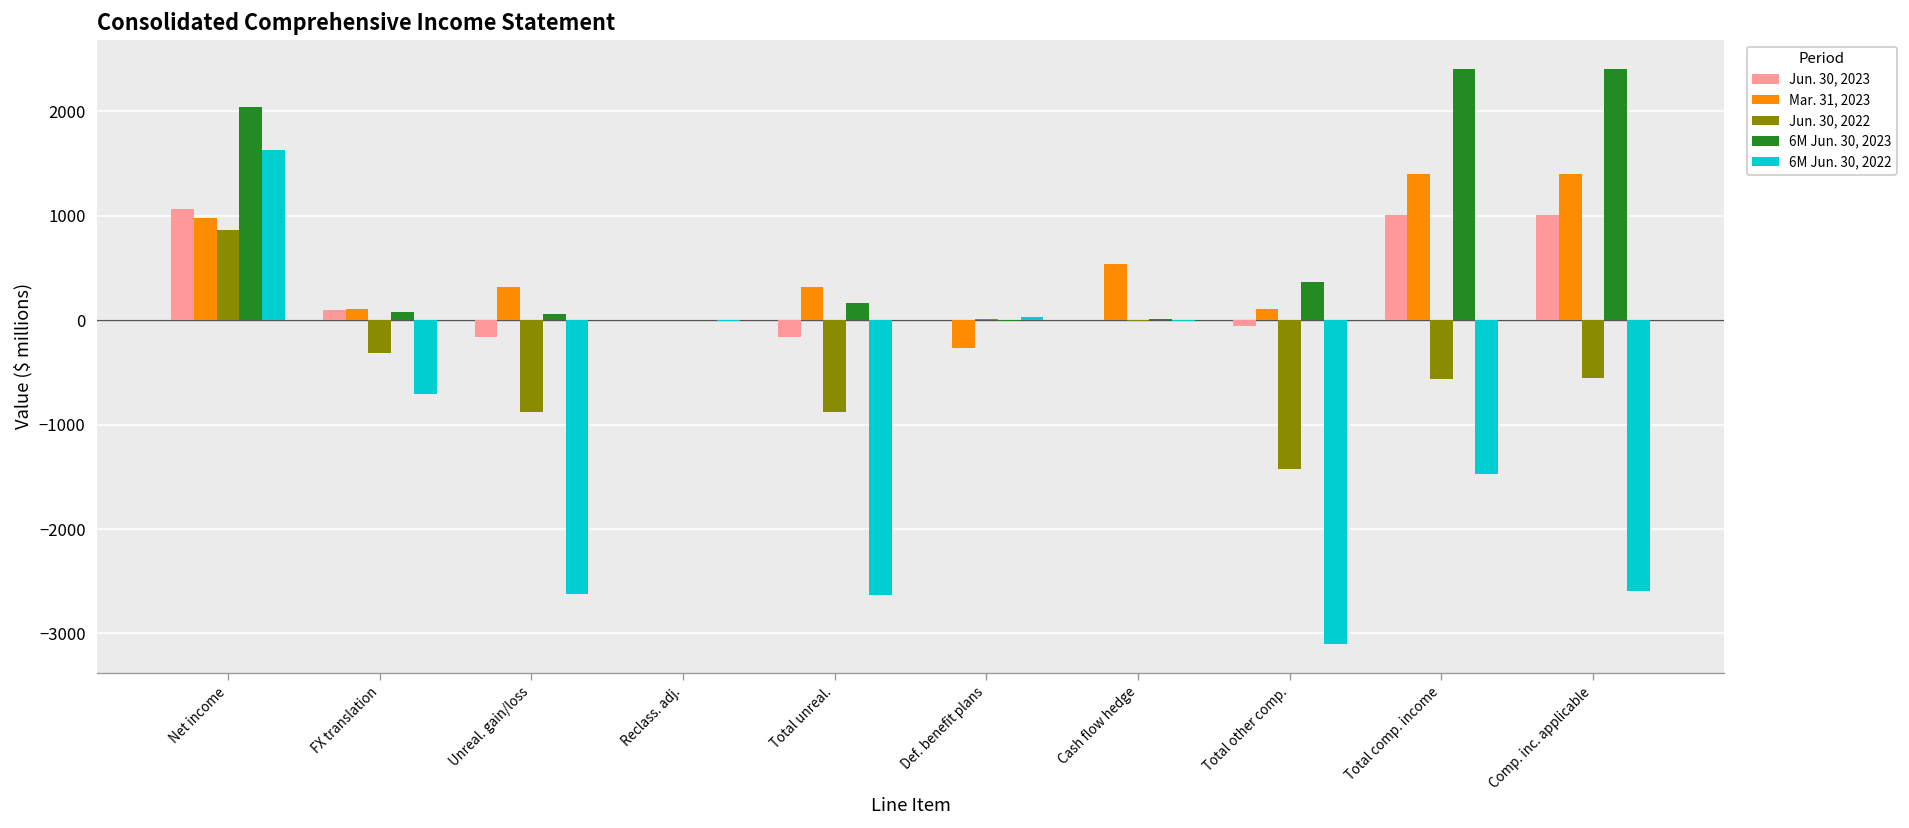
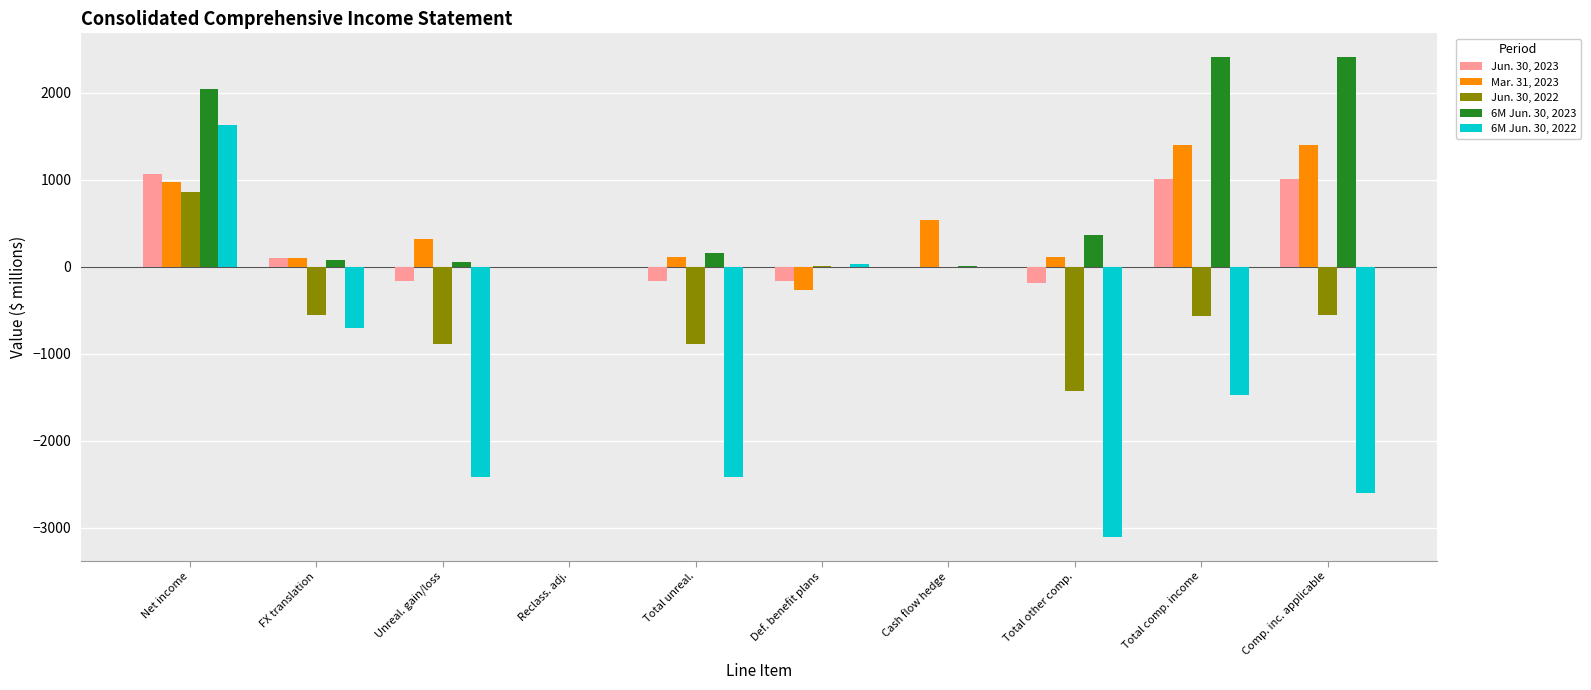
  {
    "Jun. 30, 2023": {
      "Net income": 1100,
      "FX translation": 100,
      "Unreal. gain/loss": -200,
      "Reclass. adj.": 0,
      "Total unreal.": -200,
-     "Def. benefit plans": 0,
-     "Total other comp.": -100,
+     "Def. benefit plans": -200,
+     "Total other comp.": -200,
      "Total comp. income": 1000,
      "Comp. inc. applicable": 1000
    },
    "Mar. 31, 2023": {
      "Net income": 1000,
      "FX translation": 100,
      "Unreal. gain/loss": 300,
-     "Total unreal.": 300,
+     "Total unreal.": 100,
      "Def. benefit plans": -300,
      "Cash flow hedge": 500,
      "Total other comp.": 100,
      "Total comp. income": 1400,
      "Comp. inc. applicable": 1400
    },
    "Jun. 30, 2022": {
      "Net income": 900,
-     "FX translation": -300,
+     "FX translation": -600,
      "Unreal. gain/loss": -900,
      "Reclass. adj.": 0,
      "Total unreal.": -900,
      "Total other comp.": -1400,
      "Total comp. income": -600,
      "Comp. inc. applicable": -600
    },
    "6M Jun. 30, 2023": {
      "Net income": 2000,
      "FX translation": 100,
      "Unreal. gain/loss": 100,
      "Total unreal.": 200,
      "Total other comp.": 400,
      "Total comp. income": 2400,
      "Comp. inc. applicable": 2400
    },
    "6M Jun. 30, 2022": {
      "Net income": 1600,
      "FX translation": -700,
-     "Unreal. gain/loss": -2600,
-     "Total unreal.": -2600,
+     "Unreal. gain/loss": -2400,
+     "Total unreal.": -2400,
      "Def. benefit plans": 0,
      "Total other comp.": -3100,
      "Total comp. income": -1500,
      "Comp. inc. applicable": -2600
    }
  }
